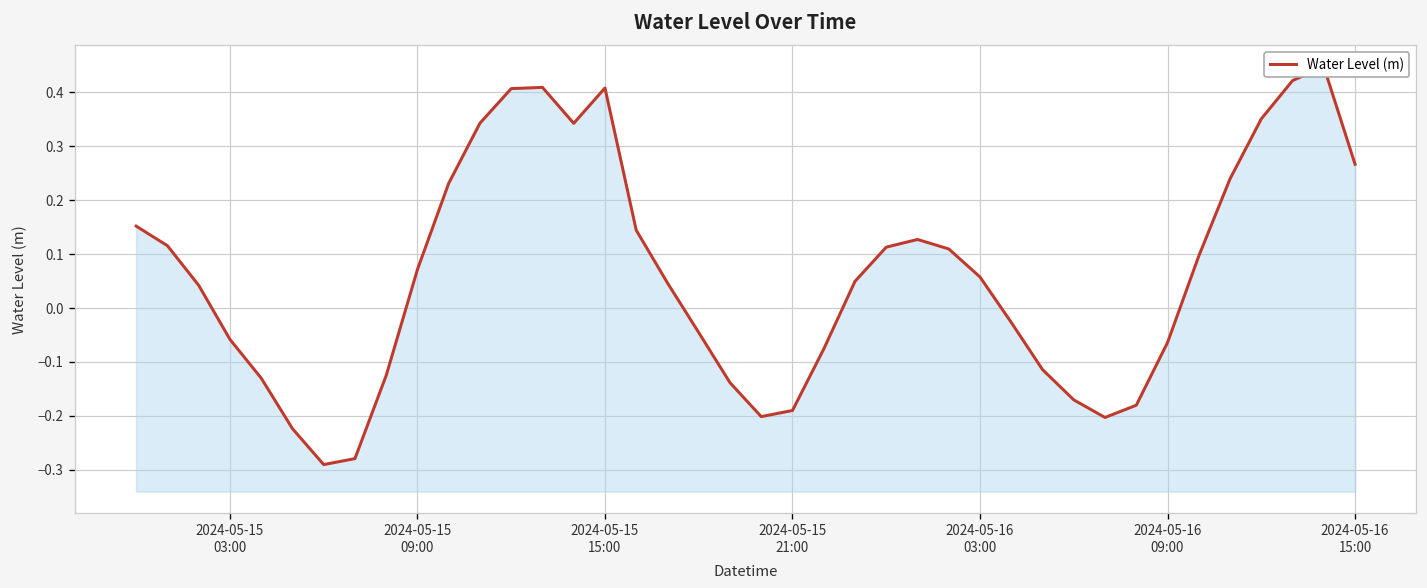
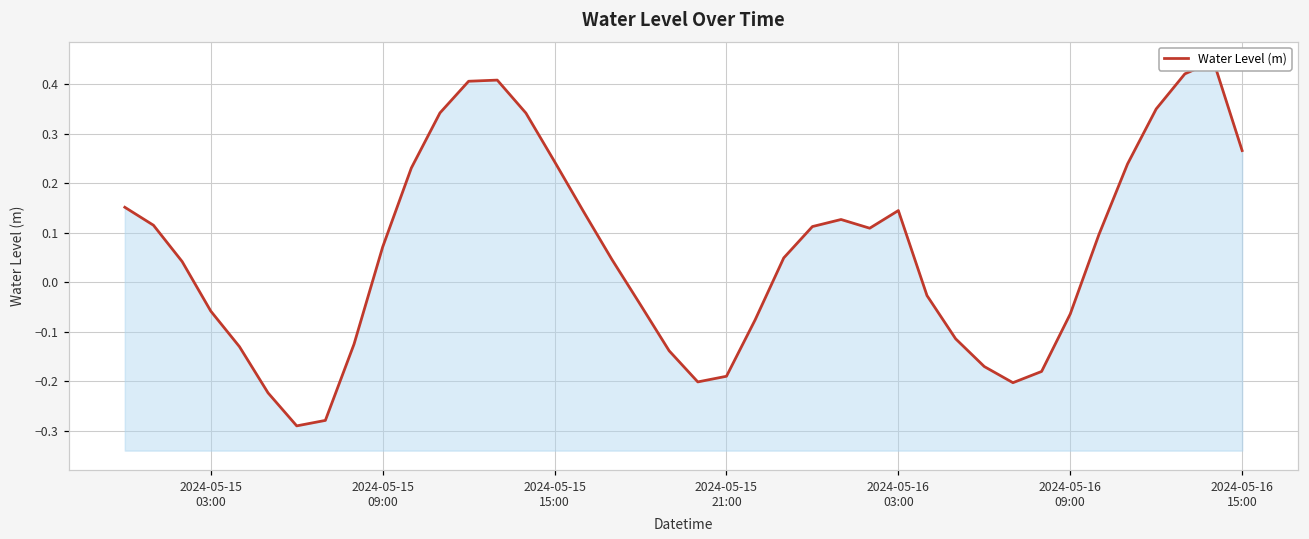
  {
    "2024-05-15 03:00": -0.06,
    "2024-05-15 09:00": 0.07,
-   "2024-05-15 15:00": 0.41,
+   "2024-05-15 15:00": 0.24,
    "2024-05-15 21:00": -0.19,
-   "2024-05-16 03:00": 0.06,
+   "2024-05-16 03:00": 0.15,
    "2024-05-16 09:00": -0.06,
    "2024-05-16 15:00": 0.27
  }
